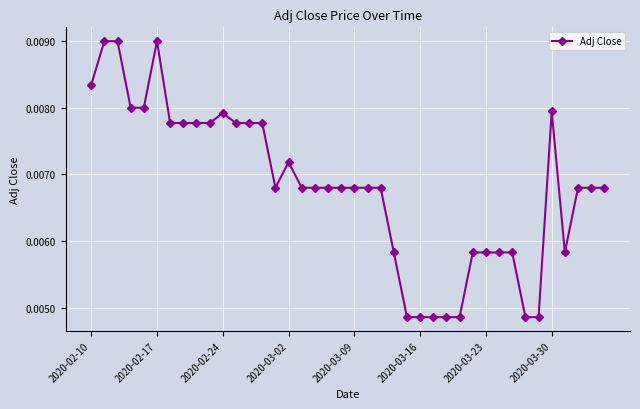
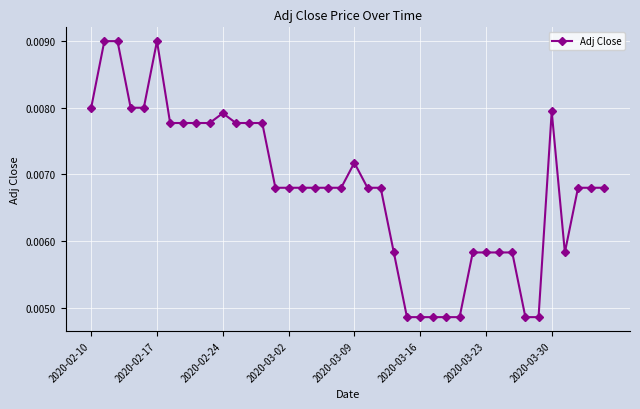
  {
-   "2020-02-10": 0.0083,
+   "2020-02-10": 0.0080,
    "2020-02-17": 0.0090,
    "2020-02-24": 0.0079,
-   "2020-03-02": 0.0072,
-   "2020-03-09": 0.0068,
+   "2020-03-02": 0.0068,
+   "2020-03-09": 0.0072,
    "2020-03-16": 0.0049,
    "2020-03-23": 0.0058,
    "2020-03-30": 0.0079
  }
